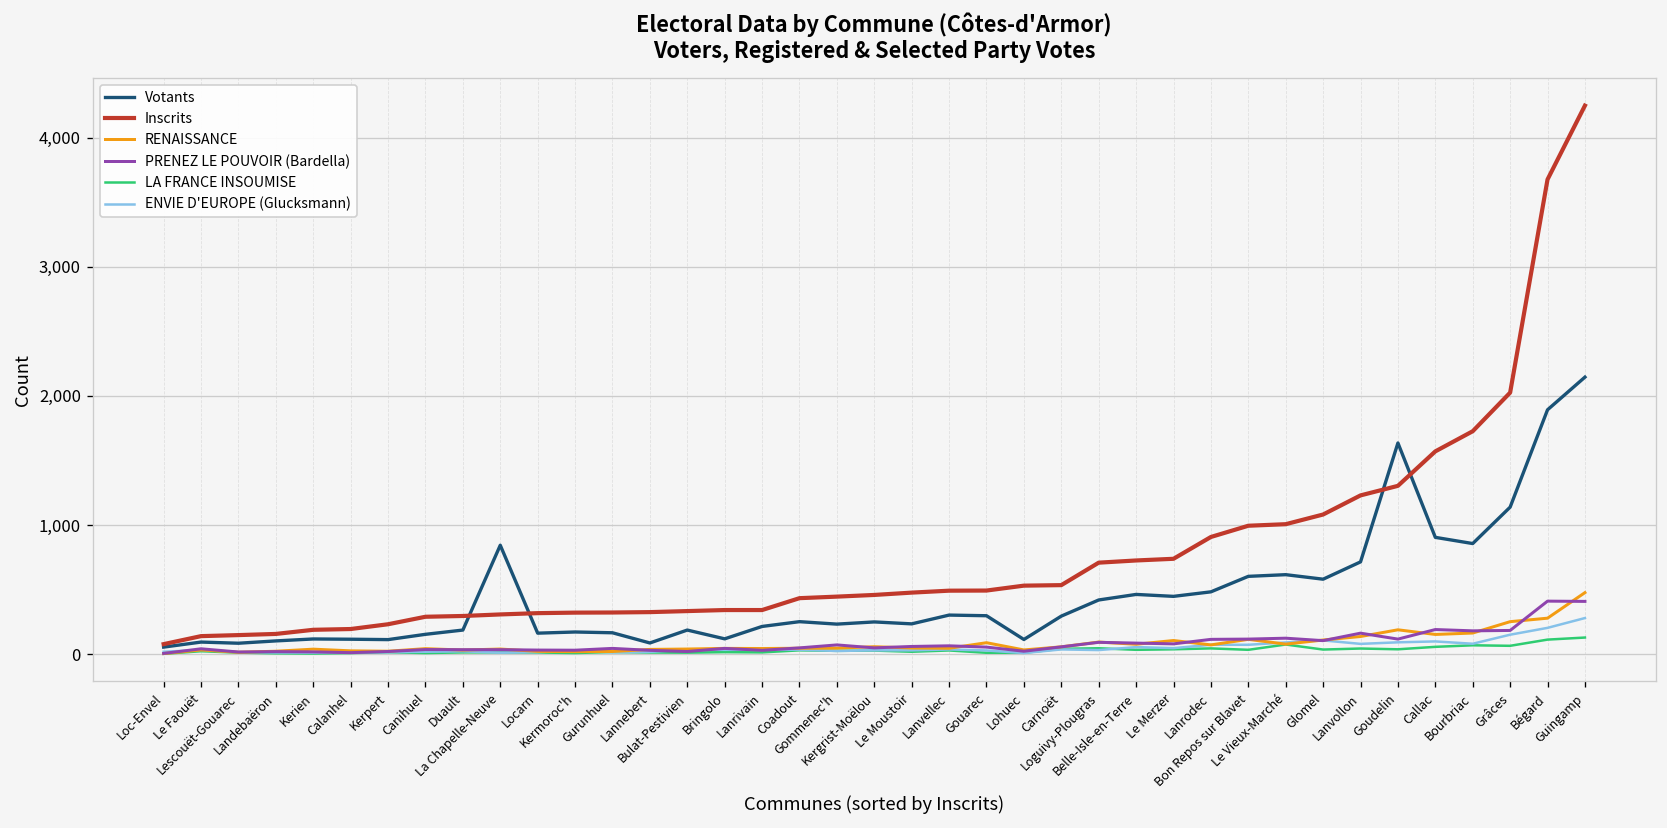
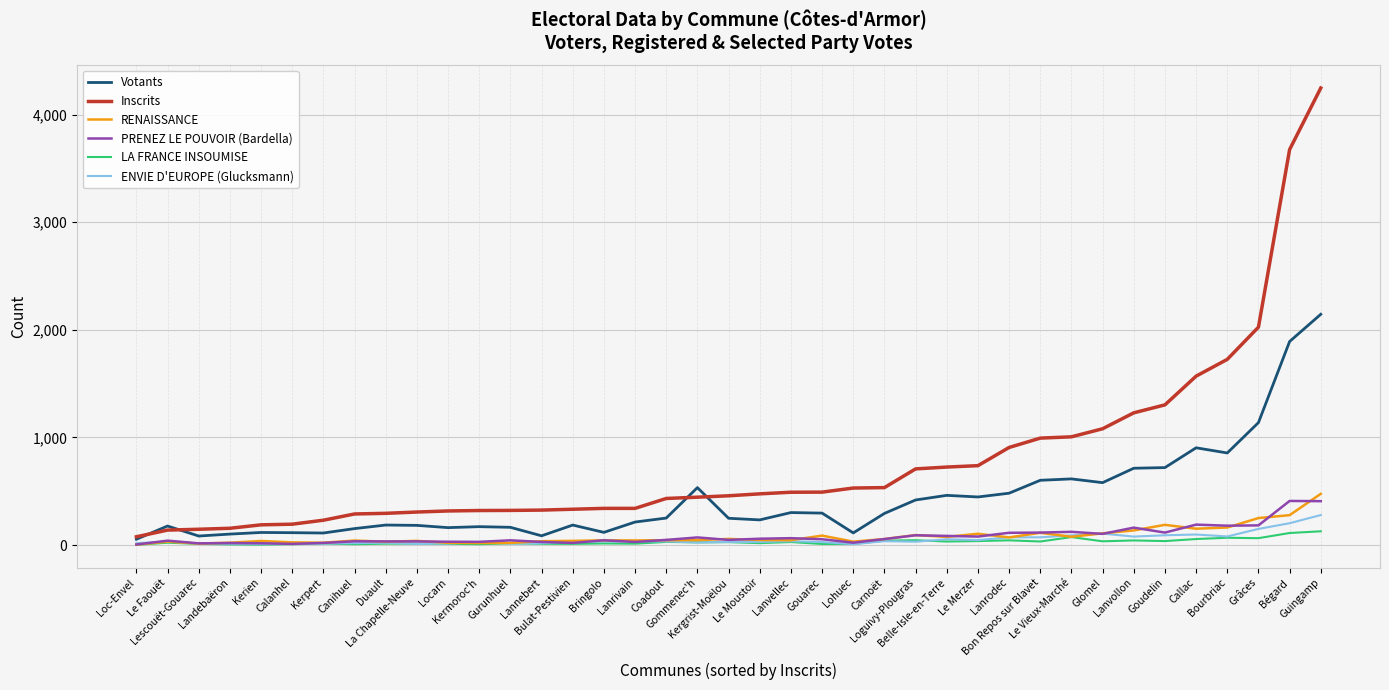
  {
    "Votants": {
-     "Le Faouët": "90",
+     "Le Faouët": "180",
      "Lescouët-Gouarec": "80",
      "Landebaëron": "100",
      "Kerien": "120",
      "Calanhel": "120",
      "Kerpert": "110",
      "Canihuel": "150",
      "Duault": "190",
-     "La Chapelle-Neuve": "840",
+     "La Chapelle-Neuve": "180",
      "Locarn": "160",
      "Kermoroc'h": "170",
      "Gurunhuel": "170",
      "Lannebert": "90",
      "Bulat-Pestivien": "190",
      "Bringolo": "120",
      "Lanrivain": "210",
      "Coadout": "250",
-     "Gommenec'h": "230",
+     "Gommenec'h": "530",
      "Kergrist-Moëlou": "250",
      "Le Moustoir": "230",
      "Lanvellec": "300",
      "Gouarec": "300",
      "Lohuec": "110",
      "Carnoët": "290",
      "Loguivy-Plougras": "420",
      "Belle-Isle-en-Terre": "460",
      "Le Merzer": "450",
      "Lanrodec": "480",
      "Bon Repos sur Blavet": "600",
      "Le Vieux-Marché": "620",
      "Glomel": "580",
      "Lanvollon": "710",
-     "Goudelin": "1,640",
+     "Goudelin": "720",
      "Callac": "900",
      "Bourbriac": "860",
      "Grâces": "1,140",
      "Bégard": "1,890",
      "Guingamp": "2,150"
    },
    "Inscrits": {
      "Le Faouët": "140",
      "Lescouët-Gouarec": "150",
      "Landebaëron": "160",
      "Kerien": "190",
      "Calanhel": "190",
      "Kerpert": "230",
      "Canihuel": "290",
      "Duault": "300",
      "La Chapelle-Neuve": "310",
      "Locarn": "320",
      "Kermoroc'h": "320",
      "Gurunhuel": "320",
      "Lannebert": "330",
      "Bulat-Pestivien": "330",
      "Bringolo": "340",
      "Lanrivain": "340",
      "Coadout": "430",
      "Gommenec'h": "450",
      "Kergrist-Moëlou": "460",
      "Le Moustoir": "480",
      "Lanvellec": "490",
      "Gouarec": "490",
      "Lohuec": "530",
      "Carnoët": "530",
      "Loguivy-Plougras": "710",
      "Belle-Isle-en-Terre": "730",
      "Le Merzer": "740",
      "Lanrodec": "910",
      "Bon Repos sur Blavet": "990",
      "Le Vieux-Marché": "1,010",
      "Glomel": "1,080",
      "Lanvollon": "1,230",
      "Goudelin": "1,300",
      "Callac": "1,570",
      "Bourbriac": "1,730",
      "Grâces": "2,030",
      "Bégard": "3,680",
      "Guingamp": "4,250"
    },
    "RENAISSANCE": {
      "Gouarec": "90",
      "Le Merzer": "110",
      "Lanvollon": "140",
      "Goudelin": "190",
      "Callac": "150",
      "Grâces": "250",
      "Bégard": "280",
      "Guingamp": "480"
    },
    "PRENEZ LE POUVOIR (Bardella)": {
      "Gurunhuel": "40",
      "Gommenec'h": "70",
      "Gouarec": "50",
      "Le Merzer": "80",
      "Lanrodec": "110",
      "Le Vieux-Marché": "120",
      "Lanvollon": "160",
      "Goudelin": "120",
      "Callac": "190",
      "Grâces": "180",
      "Bégard": "410",
      "Guingamp": "410"
    },
    "LA FRANCE INSOUMISE": {
      "Lanrodec": "40",
      "Bon Repos sur Blavet": "30",
      "Glomel": "40",
      "Lanvollon": "40",
      "Goudelin": "40",
      "Callac": "60",
      "Grâces": "60",
      "Bégard": "110",
      "Guingamp": "130"
    },
    "ENVIE D'EUROPE (Glucksmann)": {
      "Bon Repos sur Blavet": "70",
      "Lanvollon": "80",
      "Goudelin": "90",
      "Callac": "100",
      "Grâces": "150",
      "Bégard": "200",
      "Guingamp": "280"
    }
  }
